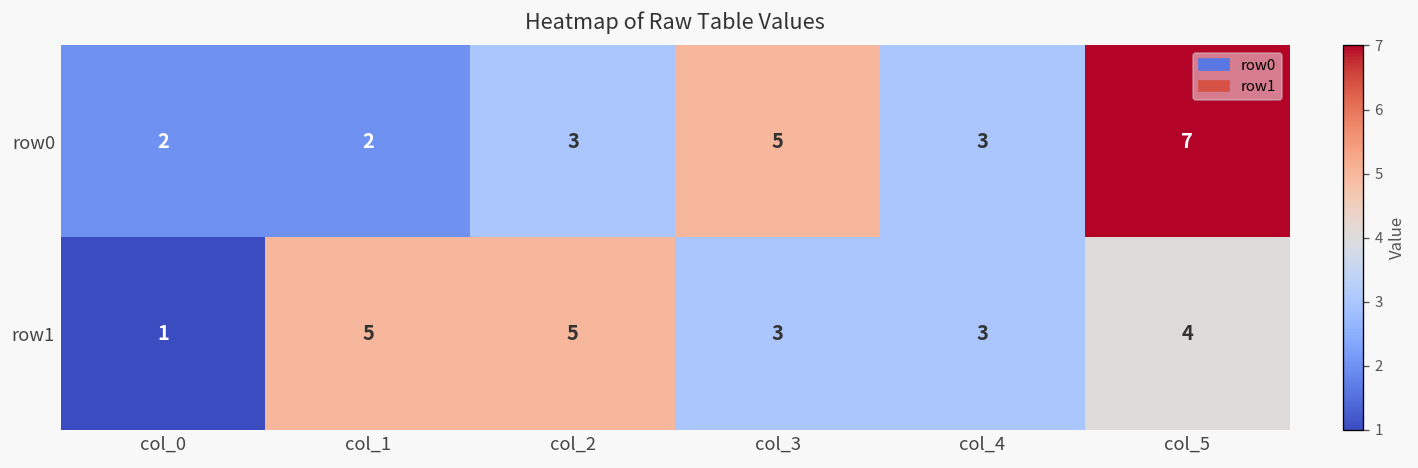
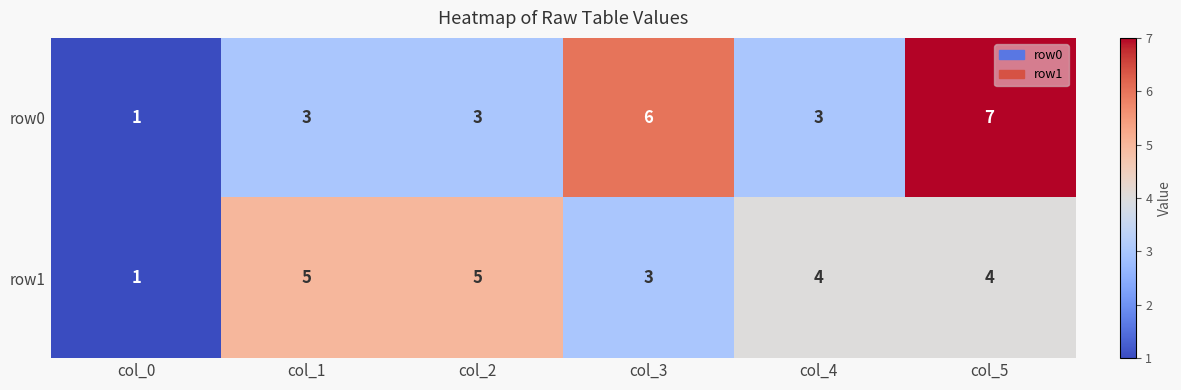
  {
    "row0": {
-     "col_0": 2,
-     "col_1": 2,
+     "col_0": 1,
+     "col_1": 3,
      "col_2": 3,
-     "col_3": 5,
+     "col_3": 6,
      "col_4": 3,
      "col_5": 7
    },
    "row1": {
      "col_0": 1,
      "col_1": 5,
      "col_2": 5,
      "col_3": 3,
-     "col_4": 3,
+     "col_4": 4,
      "col_5": 4
    }
  }
